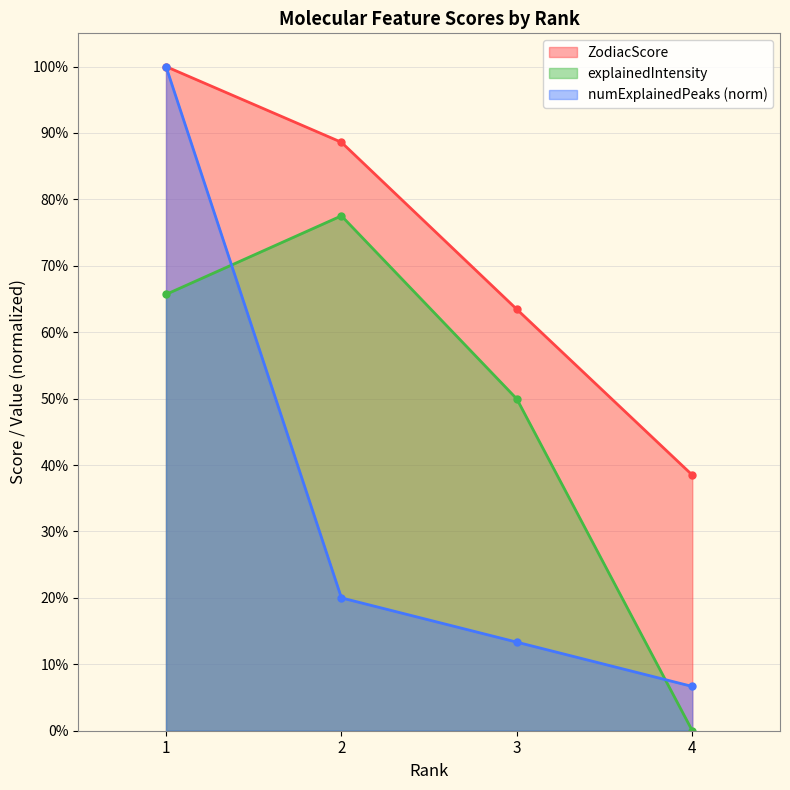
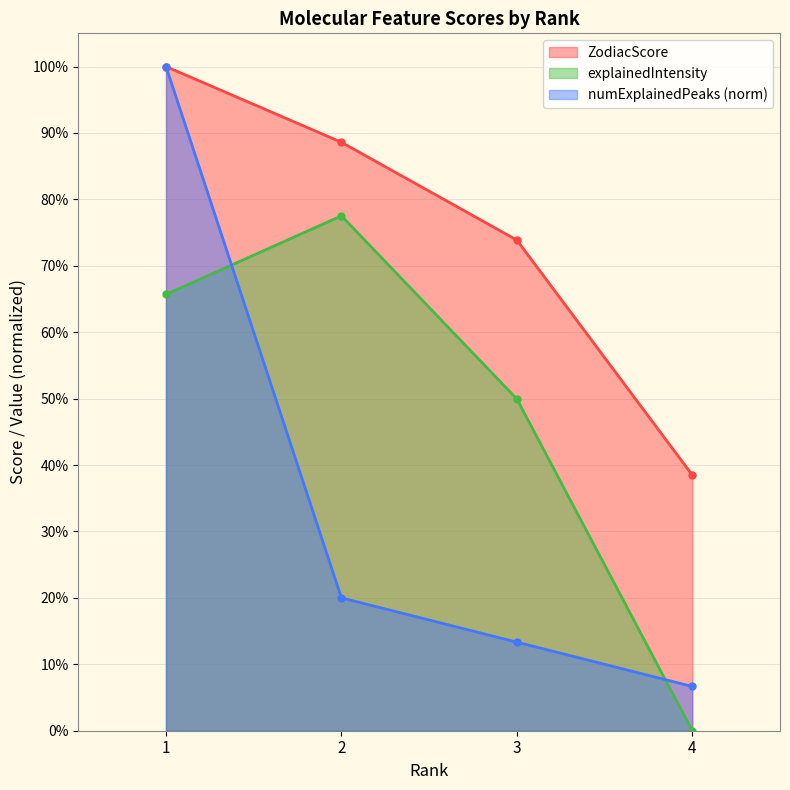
  {
    "ZodiacScore": {
      "2": "89%",
-     "3": "63%",
+     "3": "74%",
      "4": "38%"
    },
    "explainedIntensity": {
      "1": "66%",
      "2": "78%",
      "3": "50%",
      "4": "0%"
    },
    "numExplainedPeaks (norm)": {
      "2": "20%",
      "3": "13%",
      "4": "7%"
    }
  }
